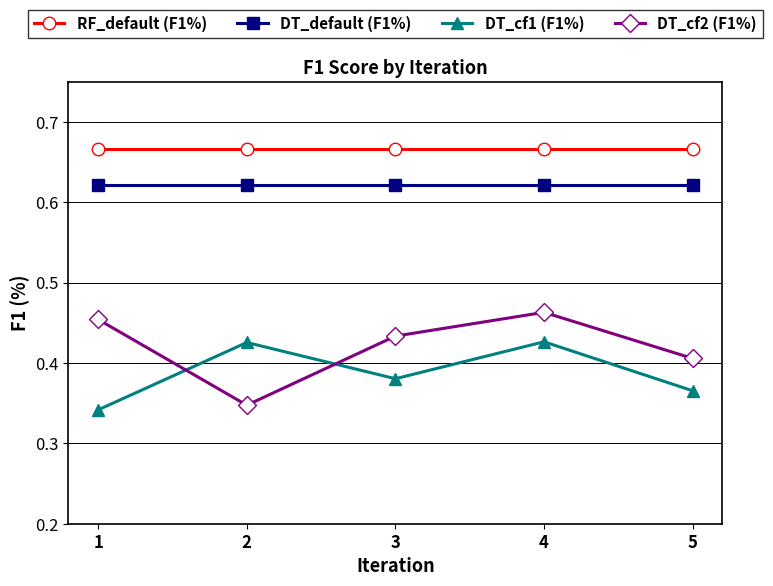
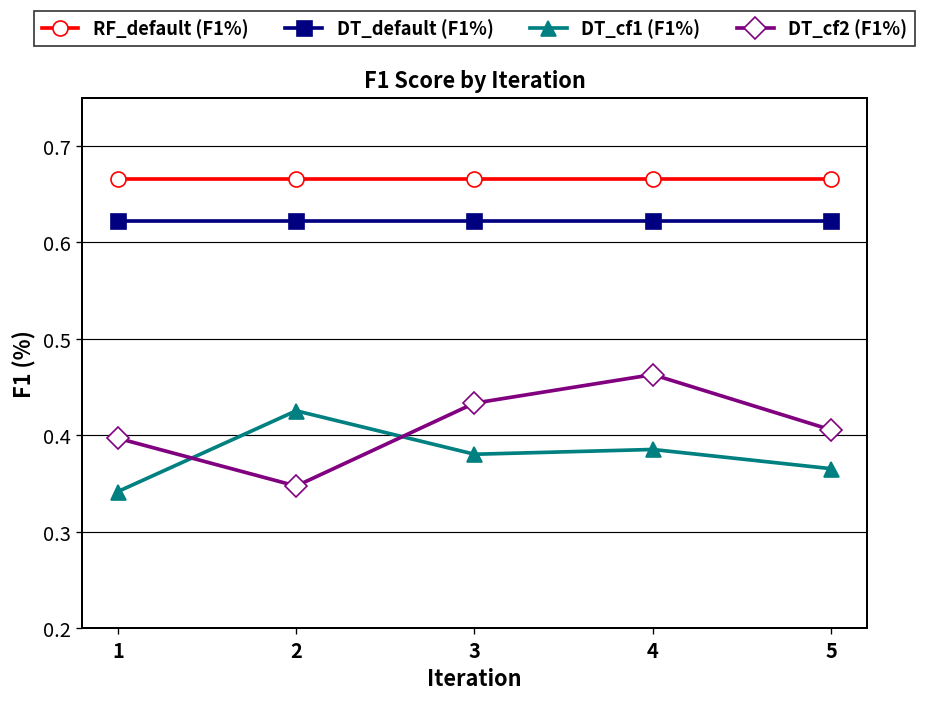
  {
    "RF_default (F1%)": {
      "1": 0.67,
      "2": 0.67,
      "3": 0.67,
      "4": 0.67,
      "5": 0.67
    },
    "DT_default (F1%)": {
      "1": 0.62,
      "2": 0.62,
      "3": 0.62,
      "4": 0.62,
      "5": 0.62
    },
    "DT_cf1 (F1%)": {
      "1": 0.34,
      "2": 0.43,
      "3": 0.38,
-     "4": 0.43,
+     "4": 0.39,
      "5": 0.37
    },
    "DT_cf2 (F1%)": {
-     "1": 0.45,
+     "1": 0.40,
      "2": 0.35,
      "3": 0.43,
      "4": 0.46,
      "5": 0.41
    }
  }
